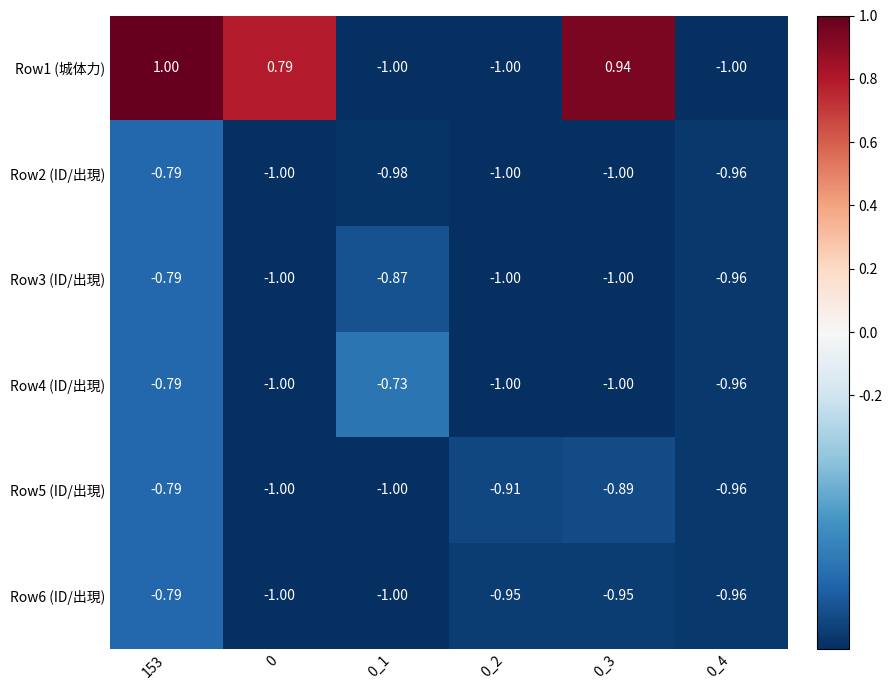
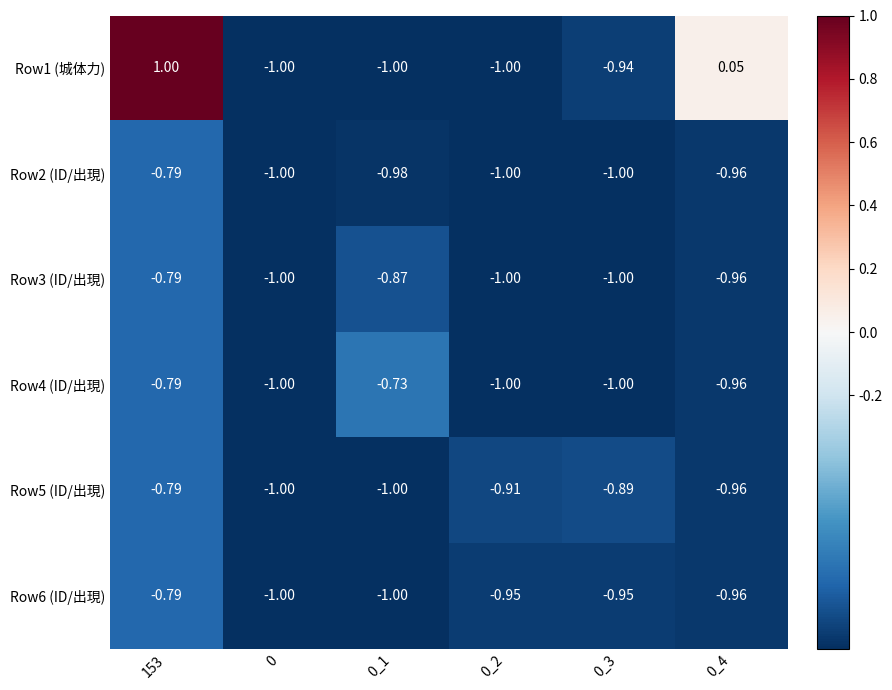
  {
    "Row1 (城体力)": {
      "153": 1.00,
-     "0": 0.79,
+     "0": -1.00,
      "0_1": -1.00,
      "0_2": -1.00,
-     "0_3": 0.94,
-     "0_4": -1.00
+     "0_3": -0.94,
+     "0_4": 0.05
    },
    "Row2 (ID/出現)": {
      "153": -0.79,
      "0": -1.00,
      "0_1": -0.98,
      "0_2": -1.00,
      "0_3": -1.00,
      "0_4": -0.96
    },
    "Row3 (ID/出現)": {
      "153": -0.79,
      "0": -1.00,
      "0_1": -0.87,
      "0_2": -1.00,
      "0_3": -1.00,
      "0_4": -0.96
    },
    "Row4 (ID/出現)": {
      "153": -0.79,
      "0": -1.00,
      "0_1": -0.73,
      "0_2": -1.00,
      "0_3": -1.00,
      "0_4": -0.96
    },
    "Row5 (ID/出現)": {
      "153": -0.79,
      "0": -1.00,
      "0_1": -1.00,
      "0_2": -0.91,
      "0_3": -0.89,
      "0_4": -0.96
    },
    "Row6 (ID/出現)": {
      "153": -0.79,
      "0": -1.00,
      "0_1": -1.00,
      "0_2": -0.95,
      "0_3": -0.95,
      "0_4": -0.96
    }
  }
